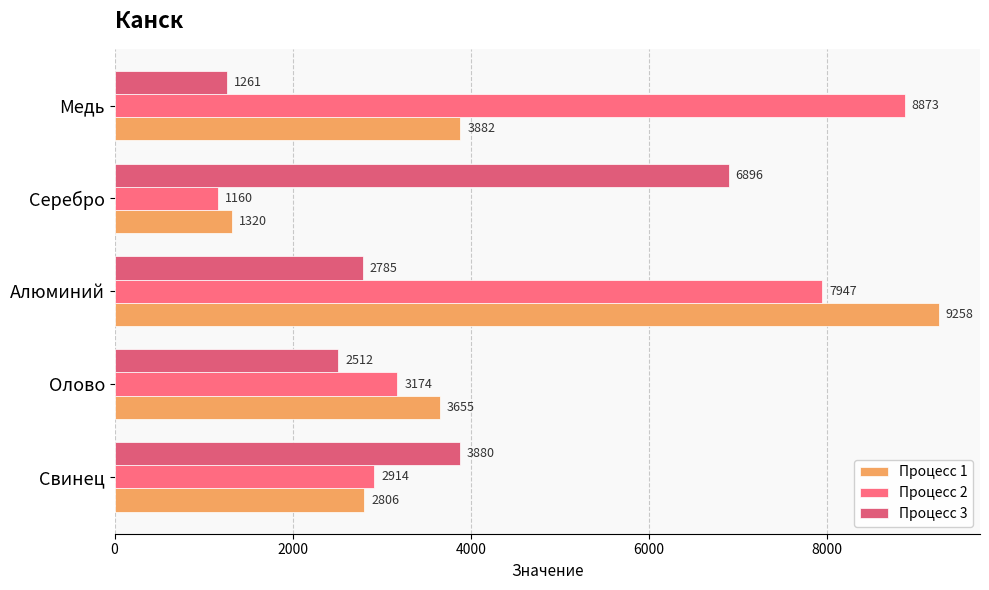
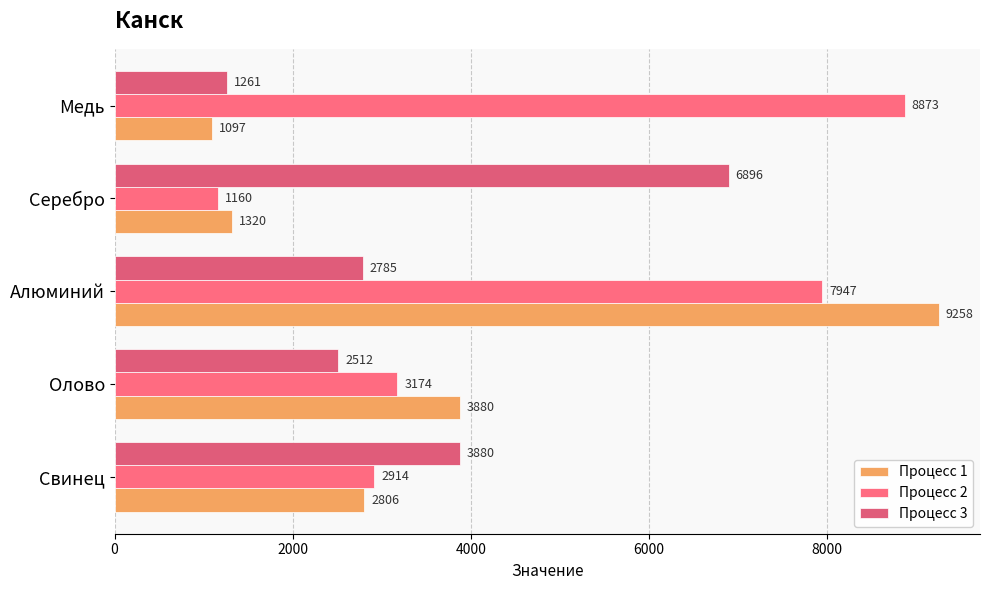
  {
    "Процесс 1": {
-     "Медь": 3882,
+     "Медь": 1097,
      "Серебро": 1320,
      "Алюминий": 9258,
-     "Олово": 3655,
+     "Олово": 3880,
      "Свинец": 2806
    }
  }
